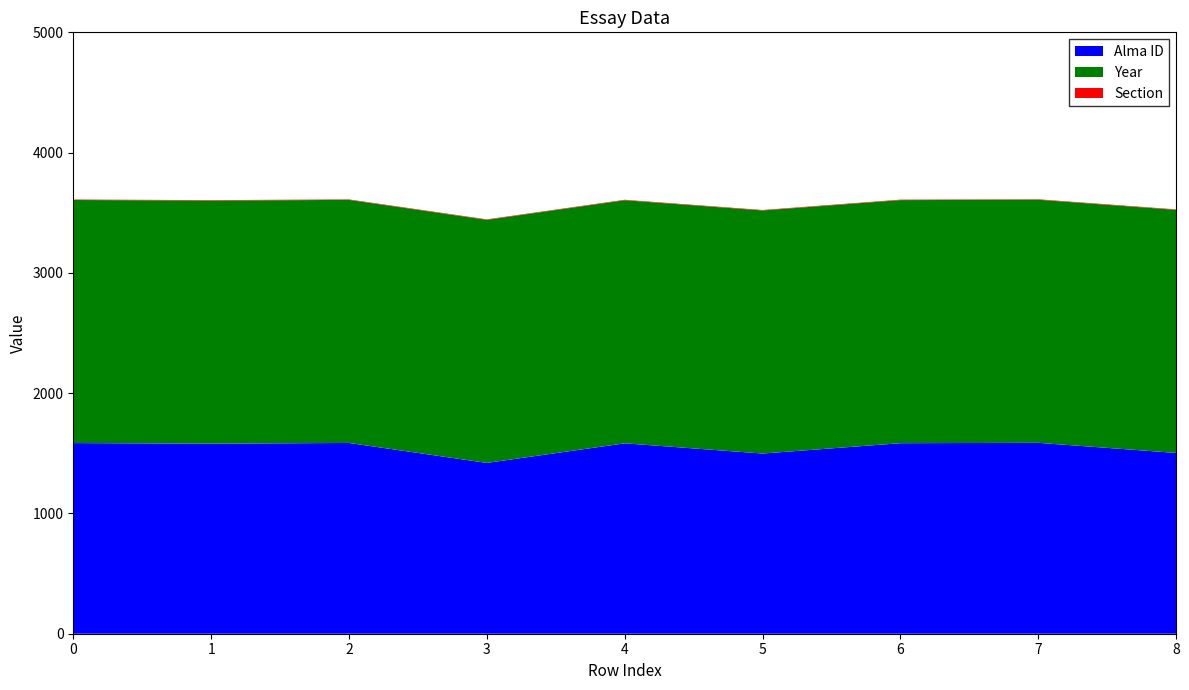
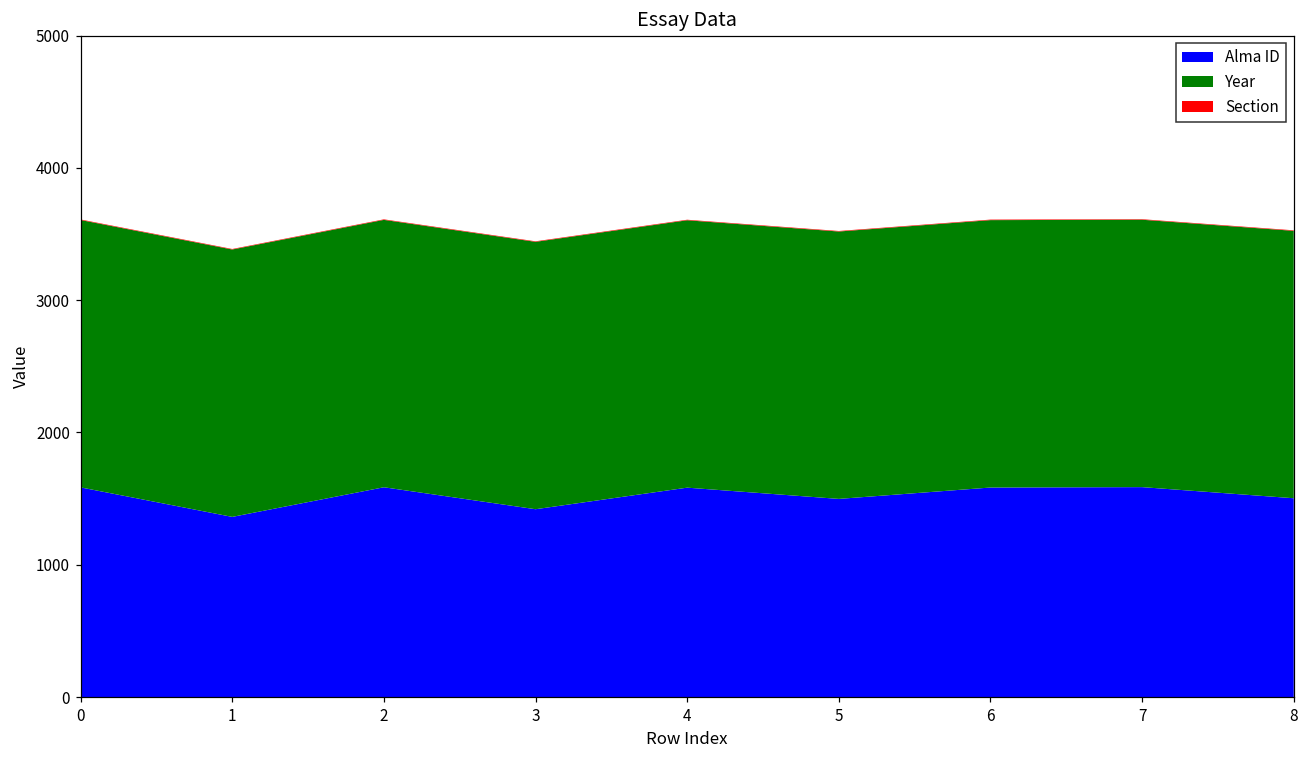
  {
    "Alma ID": {
-     "1": 1580
+     "1": 1360
    }
  }
